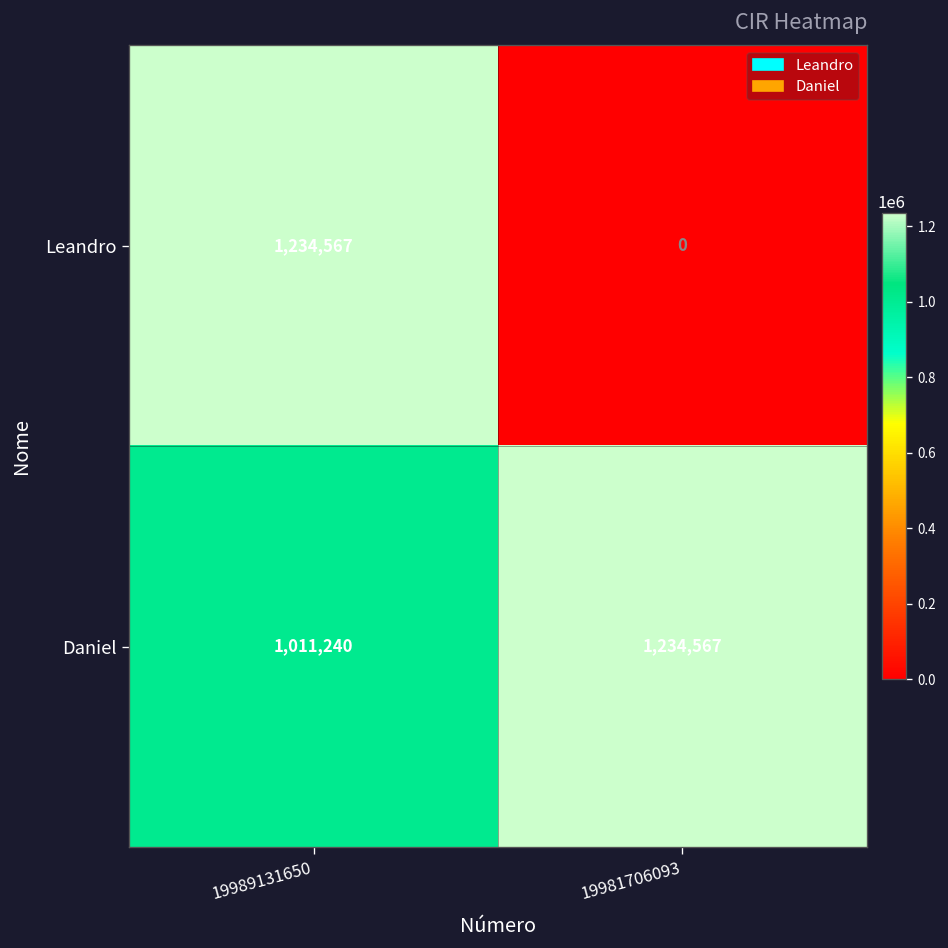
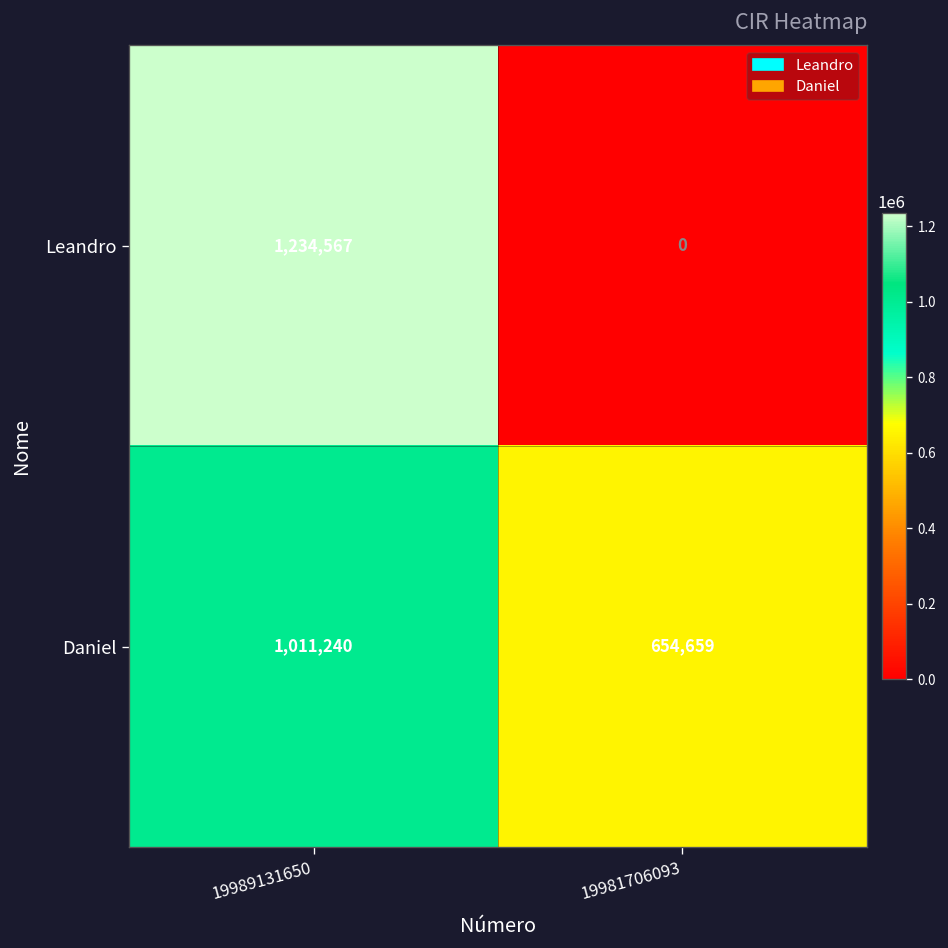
  {
    "Leandro": {
      "19989131650": "1,234,567",
      "19981706093": "0"
    },
    "Daniel": {
      "19989131650": "1,011,240",
-     "19981706093": "1,234,567"
+     "19981706093": "654,659"
    }
  }
